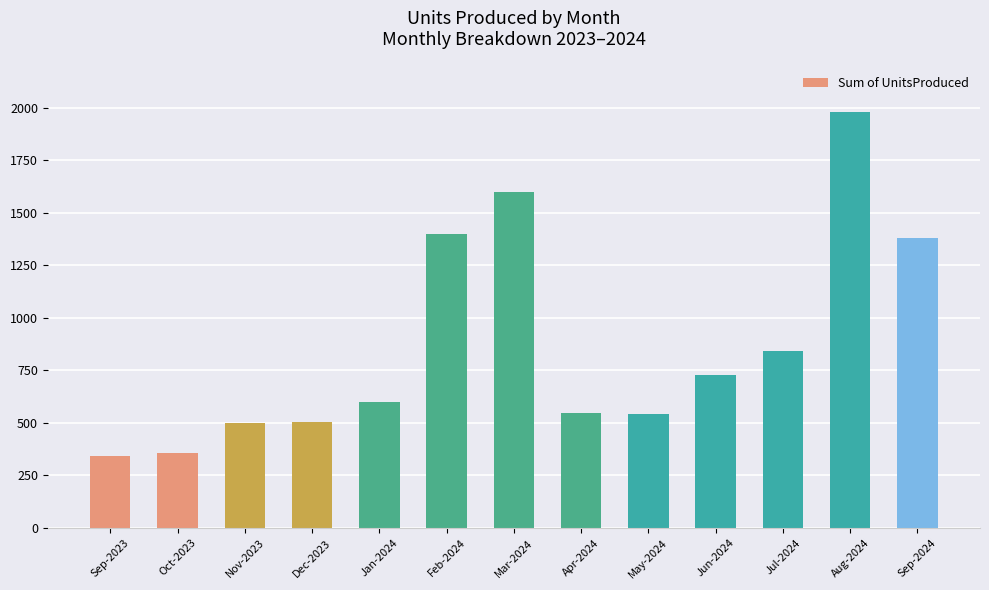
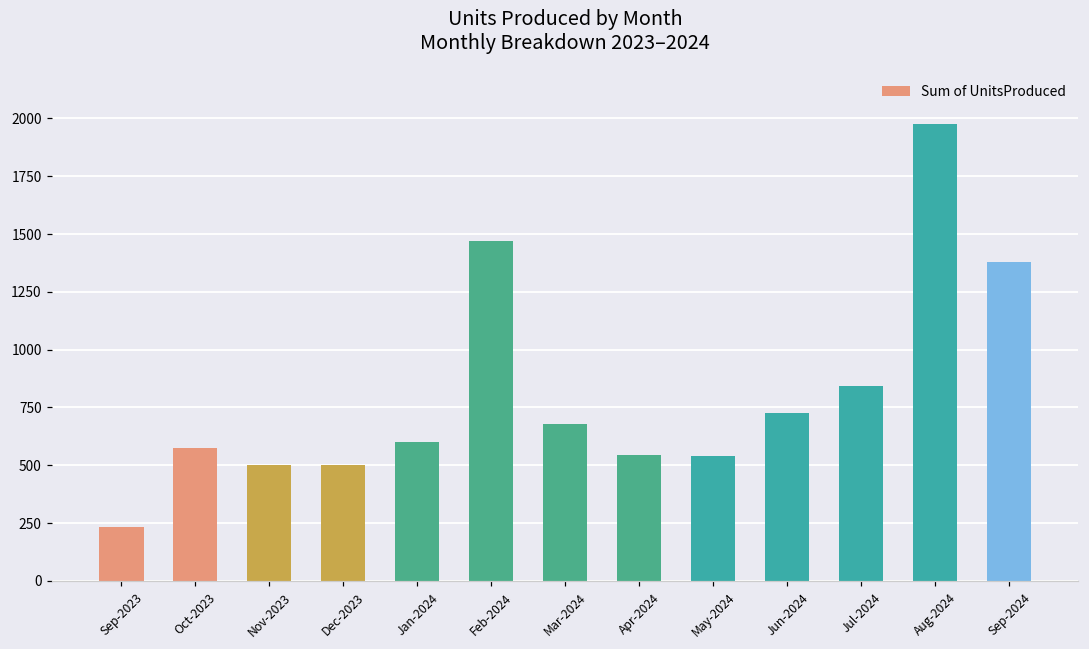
  {
-   "Sep-2023": 340,
-   "Oct-2023": 360,
+   "Sep-2023": 230,
+   "Oct-2023": 580,
    "Nov-2023": 500,
    "Dec-2023": 500,
    "Jan-2024": 600,
-   "Feb-2024": 1400,
-   "Mar-2024": 1600,
+   "Feb-2024": 1470,
+   "Mar-2024": 680,
    "Apr-2024": 550,
    "May-2024": 540,
    "Jun-2024": 730,
    "Jul-2024": 840,
    "Aug-2024": 1980,
    "Sep-2024": 1380
  }
